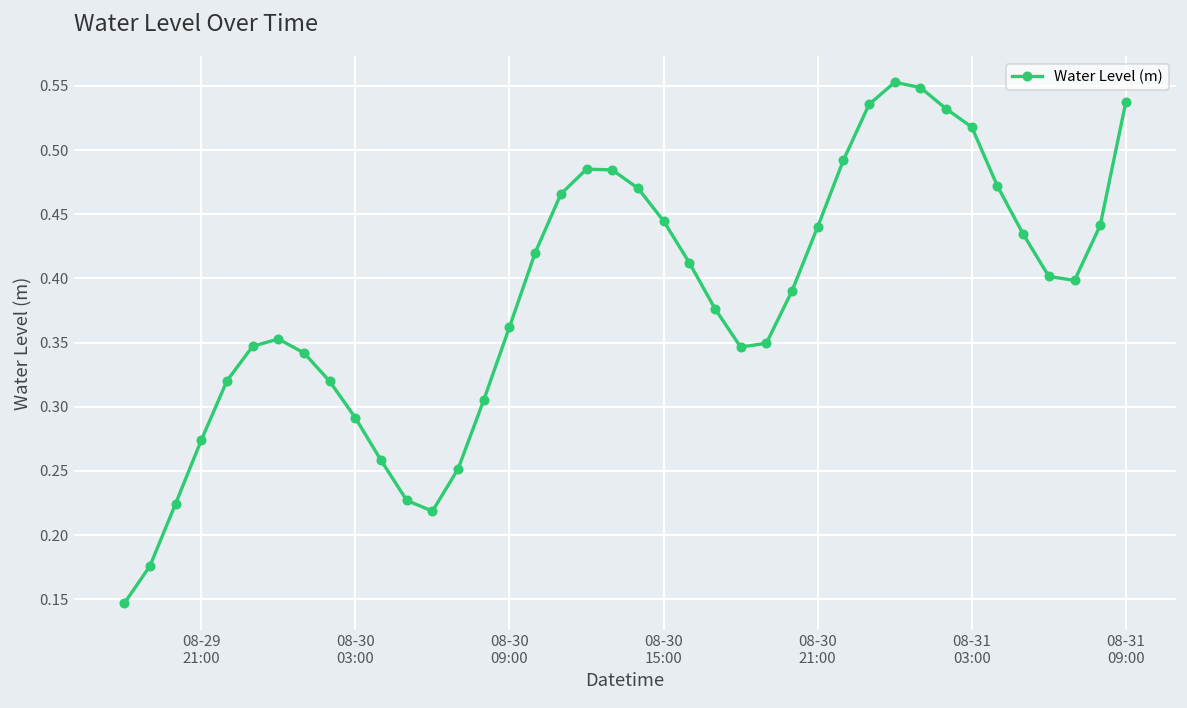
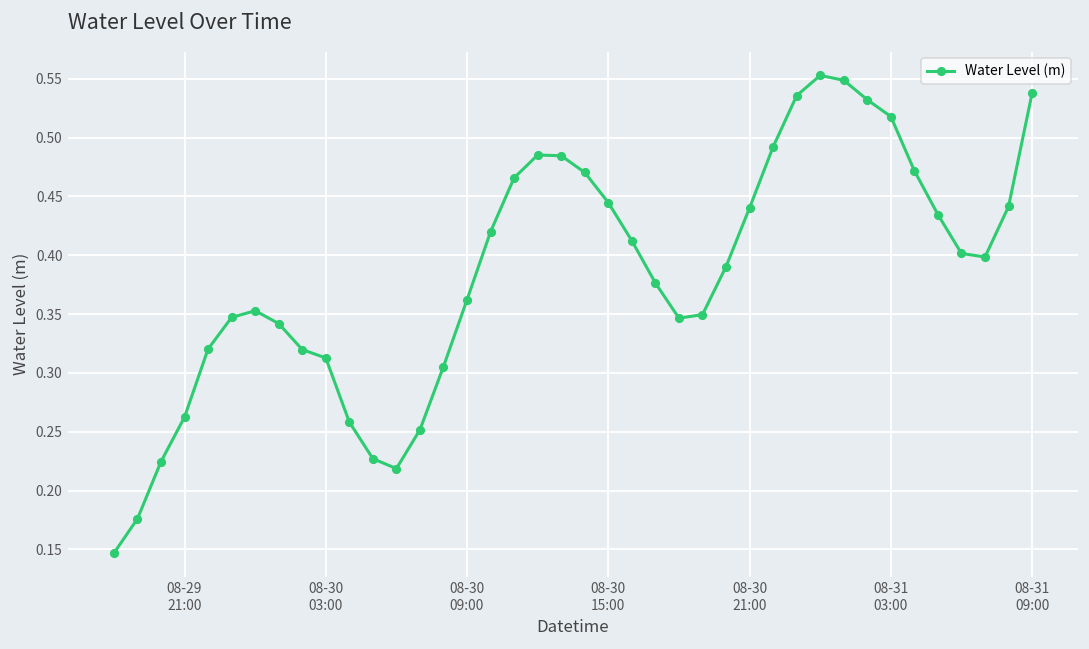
  {
-   "08-29 21:00": 0.274,
-   "08-30 03:00": 0.291,
+   "08-29 21:00": 0.262,
+   "08-30 03:00": 0.313,
    "08-30 09:00": 0.362,
    "08-30 15:00": 0.445,
    "08-30 21:00": 0.440,
    "08-31 03:00": 0.518,
    "08-31 09:00": 0.538
  }
